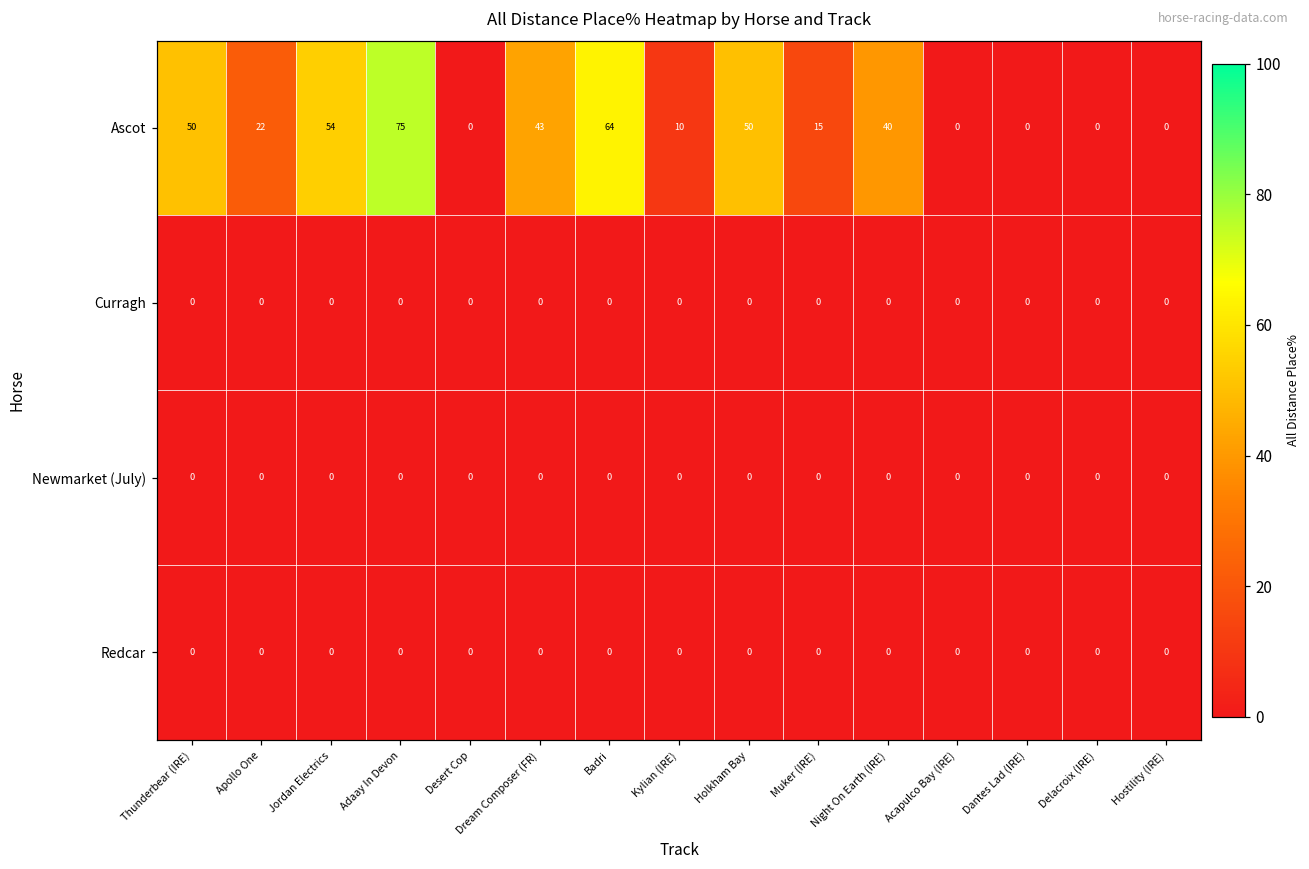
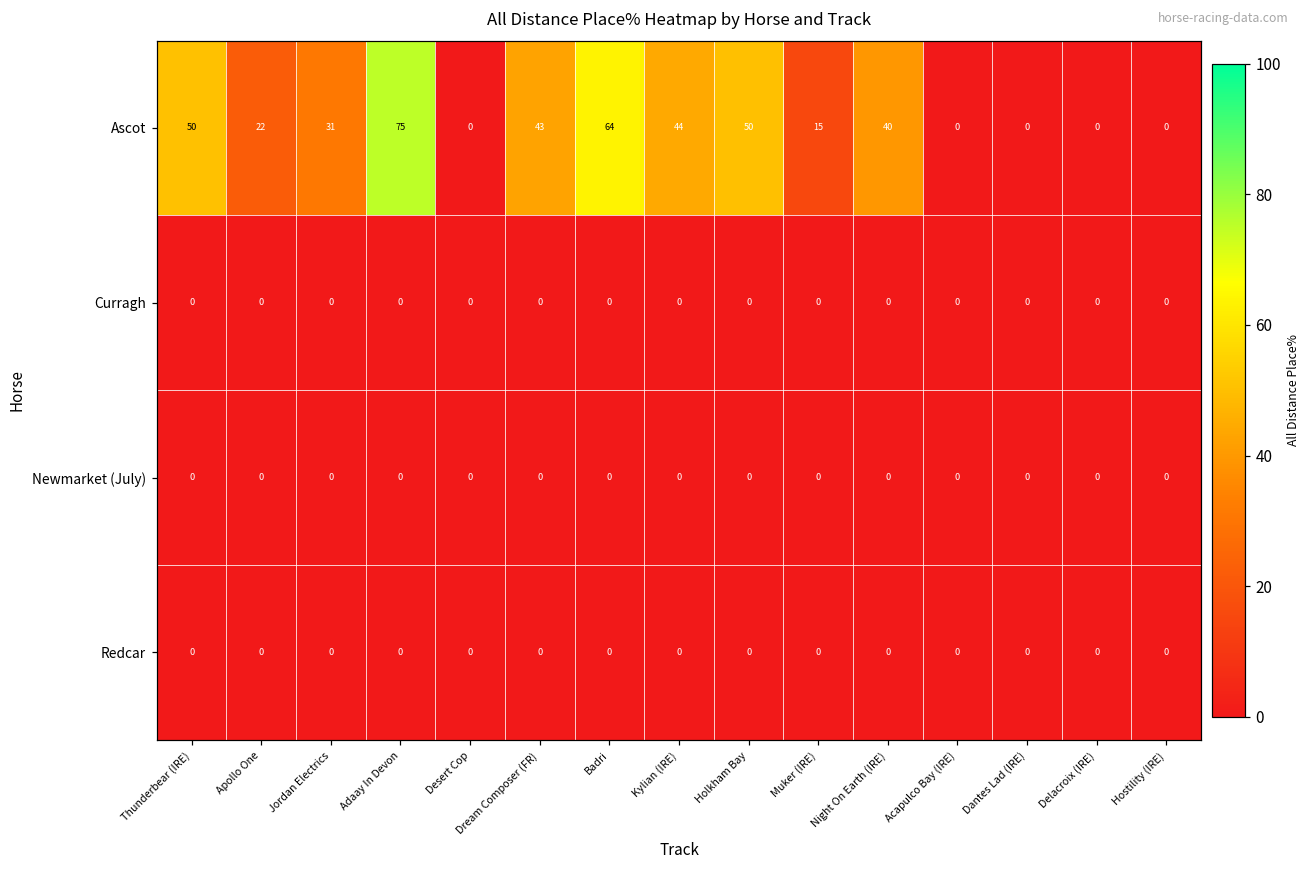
  {
    "Ascot": {
      "Thunderbear (IRE)": 50,
      "Apollo One": 22,
-     "Jordan Electrics": 54,
+     "Jordan Electrics": 31,
      "Adaay In Devon": 75,
      "Desert Cop": 0,
      "Dream Composer (FR)": 43,
      "Badri": 64,
-     "Kylian (IRE)": 10,
+     "Kylian (IRE)": 44,
      "Holkham Bay": 50,
      "Muker (IRE)": 15,
      "Night On Earth (IRE)": 40,
      "Acapulco Bay (IRE)": 0,
      "Dantes Lad (IRE)": 0,
      "Delacroix (IRE)": 0,
      "Hostility (IRE)": 0
    },
    "Curragh": {
      "Thunderbear (IRE)": 0,
      "Apollo One": 0,
      "Jordan Electrics": 0,
      "Adaay In Devon": 0,
      "Desert Cop": 0,
      "Dream Composer (FR)": 0,
      "Badri": 0,
      "Kylian (IRE)": 0,
      "Holkham Bay": 0,
      "Muker (IRE)": 0,
      "Night On Earth (IRE)": 0,
      "Acapulco Bay (IRE)": 0,
      "Dantes Lad (IRE)": 0,
      "Delacroix (IRE)": 0,
      "Hostility (IRE)": 0
    },
    "Newmarket (July)": {
      "Thunderbear (IRE)": 0,
      "Apollo One": 0,
      "Jordan Electrics": 0,
      "Adaay In Devon": 0,
      "Desert Cop": 0,
      "Dream Composer (FR)": 0,
      "Badri": 0,
      "Kylian (IRE)": 0,
      "Holkham Bay": 0,
      "Muker (IRE)": 0,
      "Night On Earth (IRE)": 0,
      "Acapulco Bay (IRE)": 0,
      "Dantes Lad (IRE)": 0,
      "Delacroix (IRE)": 0,
      "Hostility (IRE)": 0
    },
    "Redcar": {
      "Thunderbear (IRE)": 0,
      "Apollo One": 0,
      "Jordan Electrics": 0,
      "Adaay In Devon": 0,
      "Desert Cop": 0,
      "Dream Composer (FR)": 0,
      "Badri": 0,
      "Kylian (IRE)": 0,
      "Holkham Bay": 0,
      "Muker (IRE)": 0,
      "Night On Earth (IRE)": 0,
      "Acapulco Bay (IRE)": 0,
      "Dantes Lad (IRE)": 0,
      "Delacroix (IRE)": 0,
      "Hostility (IRE)": 0
    }
  }
